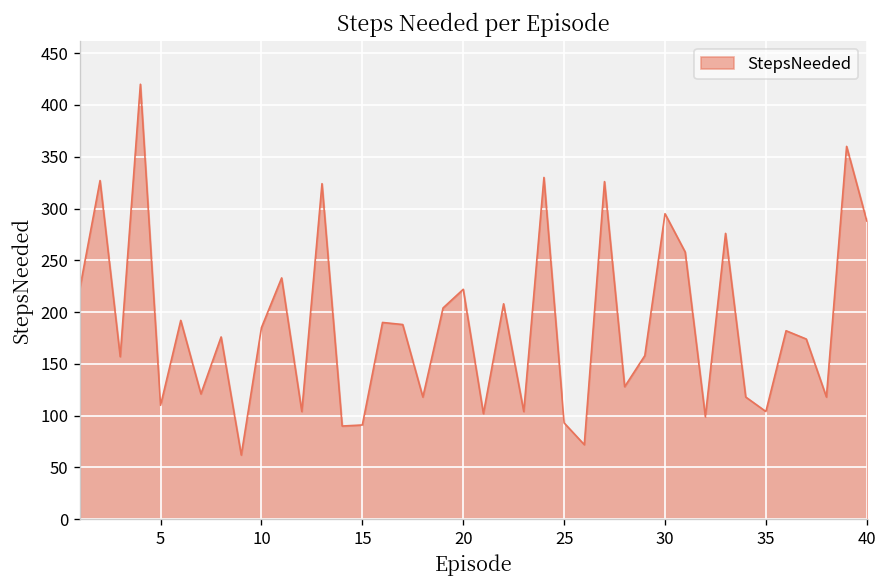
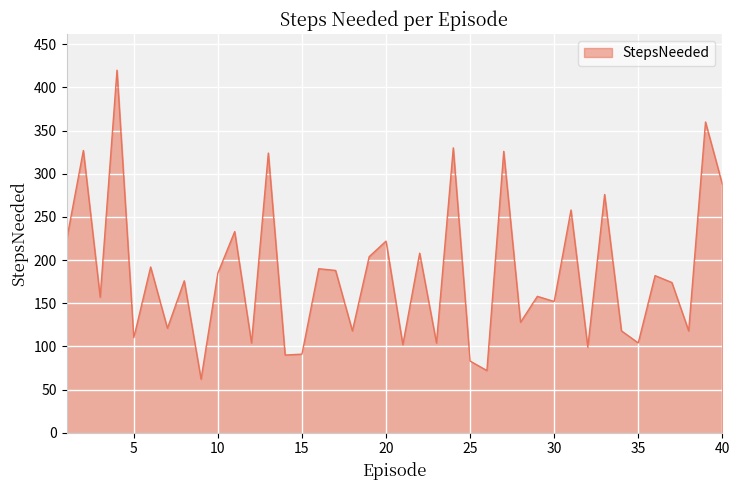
  {
    "5": 110,
    "10": 190,
    "15": 90,
    "20": 220,
-   "25": 90,
-   "30": 300,
+   "25": 80,
+   "30": 150,
    "35": 100,
    "40": 290
  }
